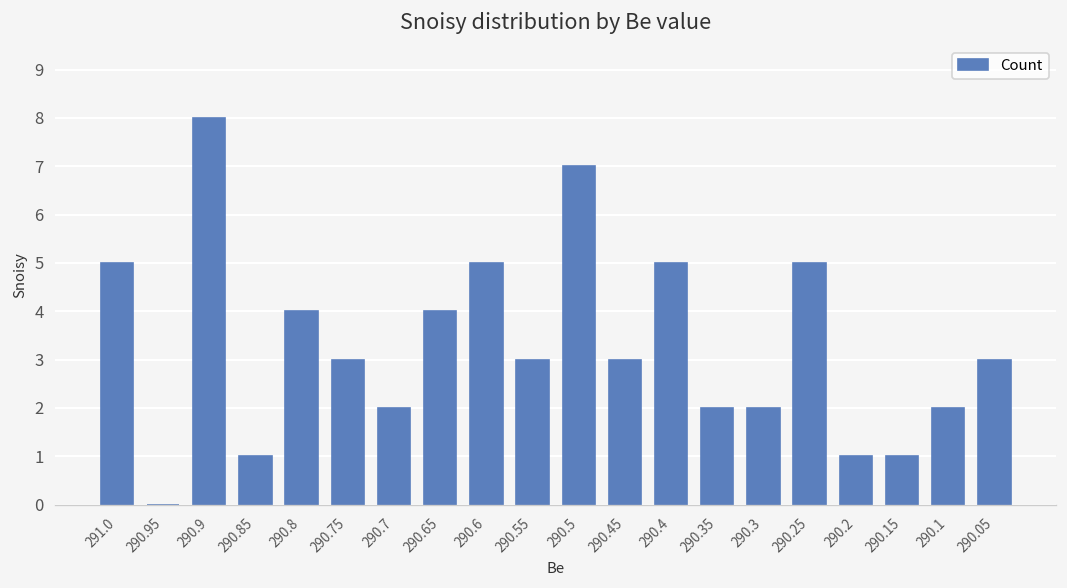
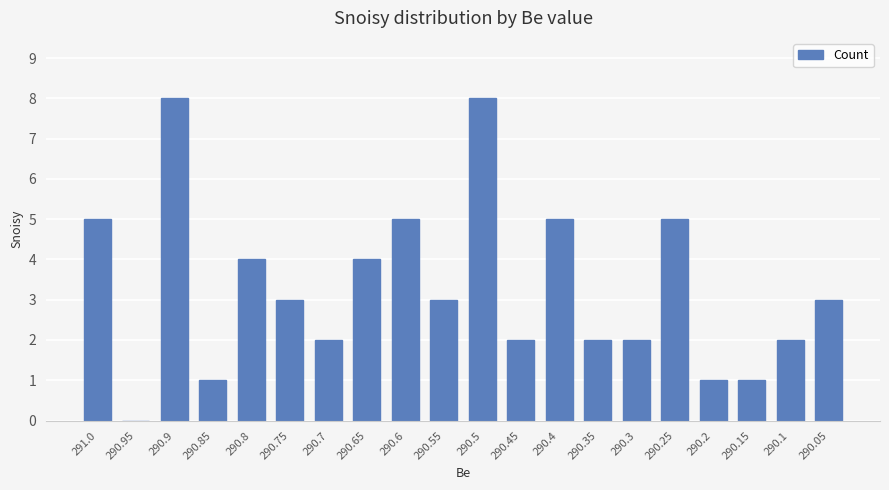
  {
    "291.0": 5,
    "290.95": 0,
    "290.9": 8,
    "290.85": 1,
    "290.8": 4,
    "290.75": 3,
    "290.7": 2,
    "290.65": 4,
    "290.6": 5,
    "290.55": 3,
-   "290.5": 7,
-   "290.45": 3,
+   "290.5": 8,
+   "290.45": 2,
    "290.4": 5,
    "290.35": 2,
    "290.3": 2,
    "290.25": 5,
    "290.2": 1,
    "290.15": 1,
    "290.1": 2,
    "290.05": 3
  }
